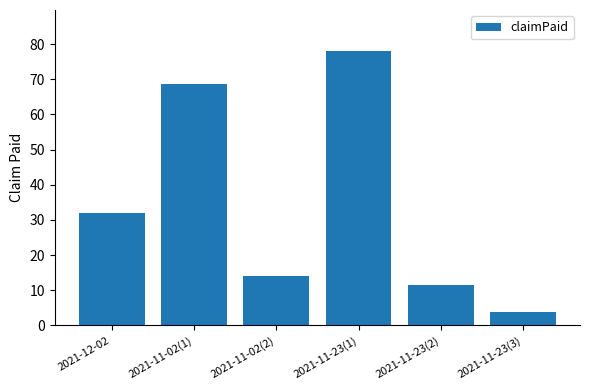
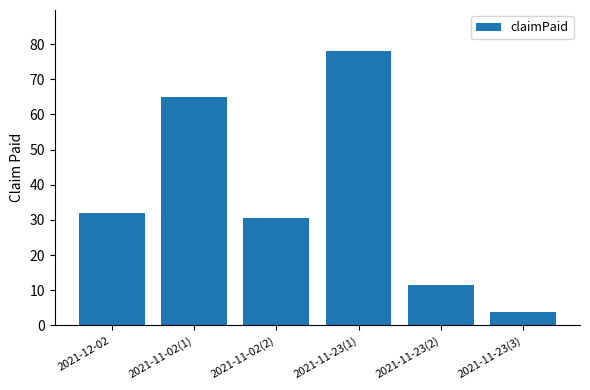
  {
    "2021-12-02": 32,
-   "2021-11-02(1)": 69,
-   "2021-11-02(2)": 14,
+   "2021-11-02(1)": 65,
+   "2021-11-02(2)": 30,
    "2021-11-23(1)": 78,
    "2021-11-23(2)": 12,
    "2021-11-23(3)": 4
  }
